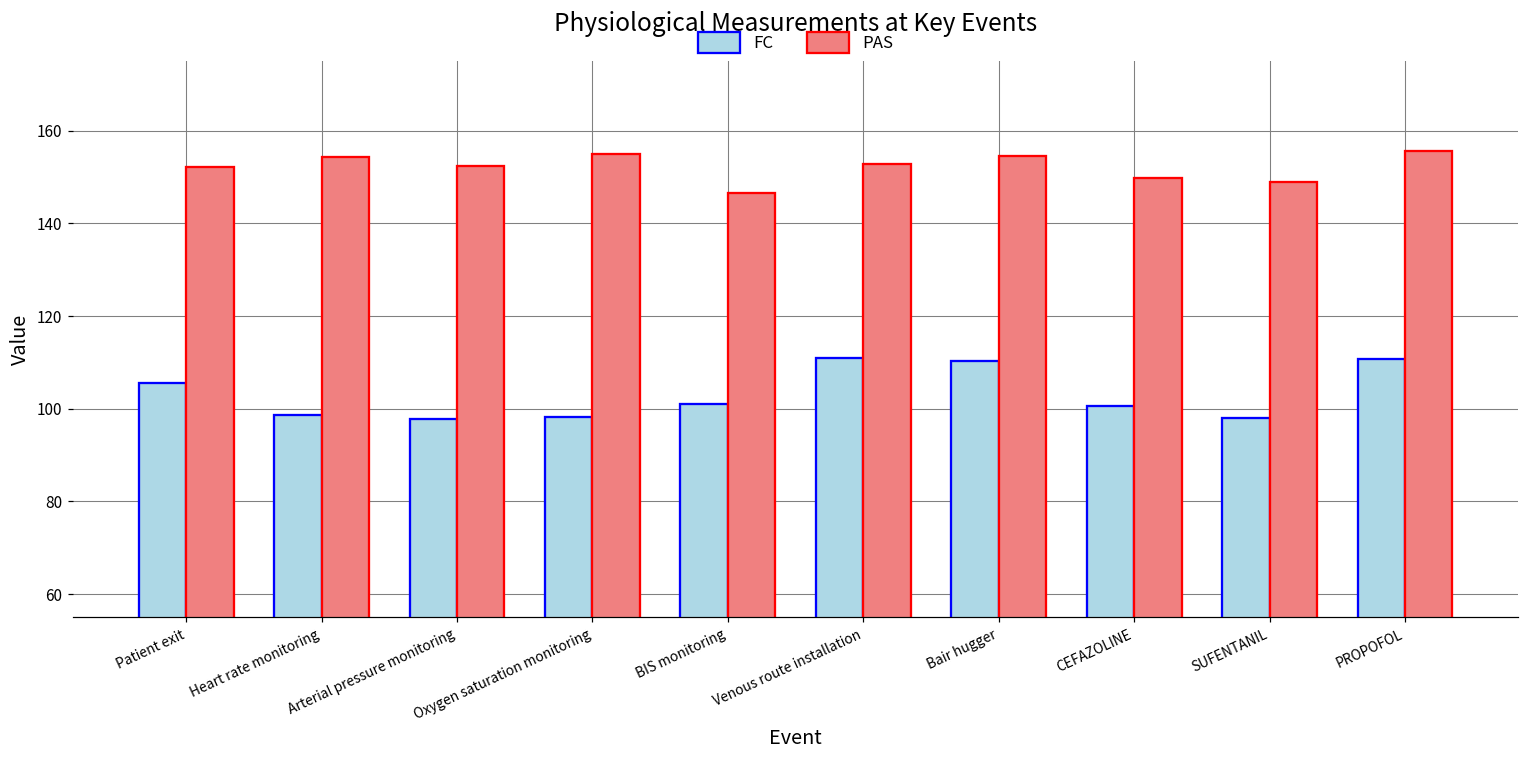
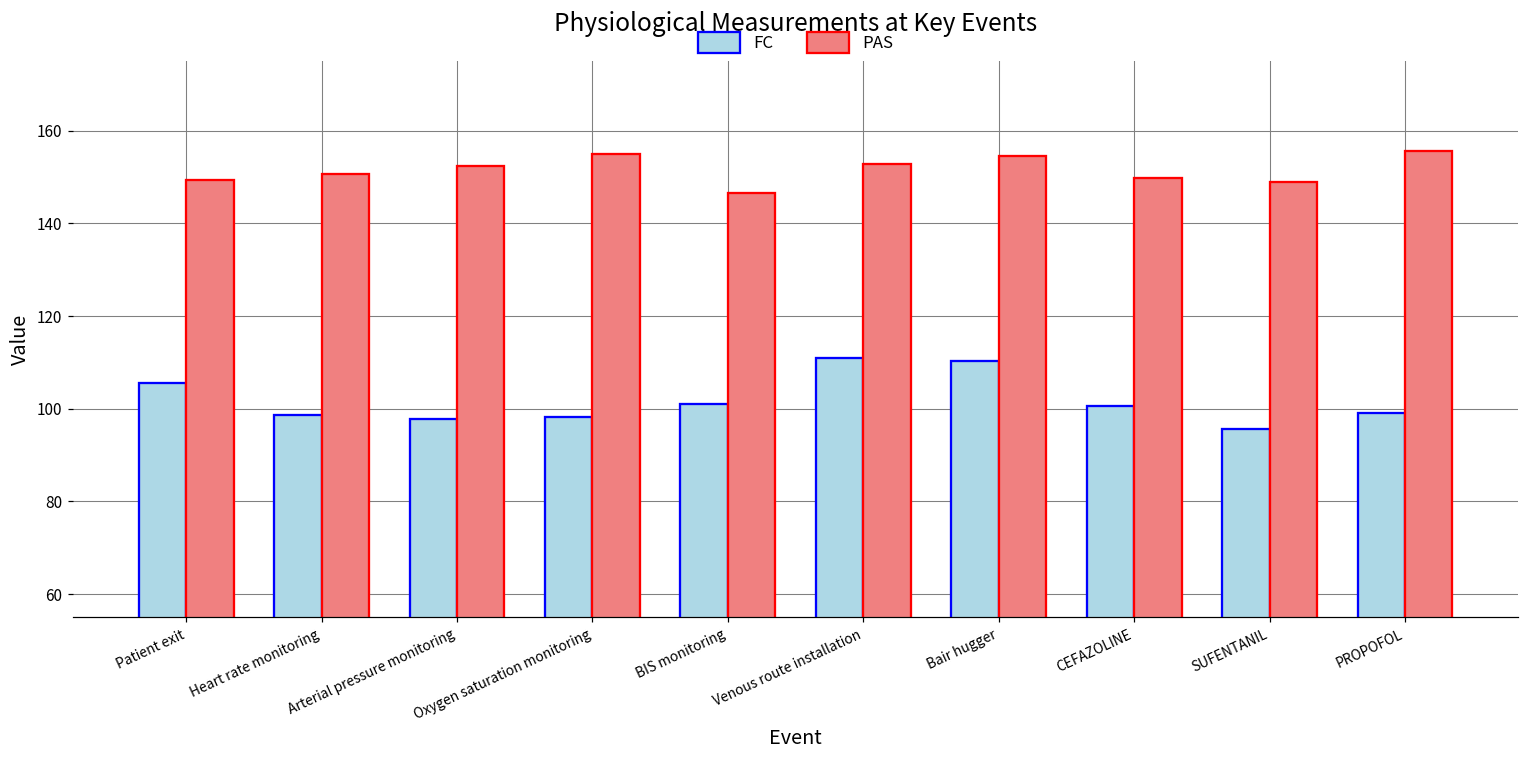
  {
    "FC": {
      "Patient exit": 106,
      "Heart rate monitoring": 99,
      "Arterial pressure monitoring": 98,
      "Oxygen saturation monitoring": 98,
      "BIS monitoring": 101,
      "Venous route installation": 111,
      "Bair hugger": 110,
      "CEFAZOLINE": 101,
-     "SUFENTANIL": 98,
-     "PROPOFOL": 111
+     "SUFENTANIL": 96,
+     "PROPOFOL": 99
    },
    "PAS": {
-     "Patient exit": 152,
-     "Heart rate monitoring": 154,
+     "Patient exit": 149,
+     "Heart rate monitoring": 151,
      "Arterial pressure monitoring": 152,
      "Oxygen saturation monitoring": 155,
      "BIS monitoring": 147,
      "Venous route installation": 153,
      "Bair hugger": 155,
      "CEFAZOLINE": 150,
      "SUFENTANIL": 149,
      "PROPOFOL": 156
    }
  }
